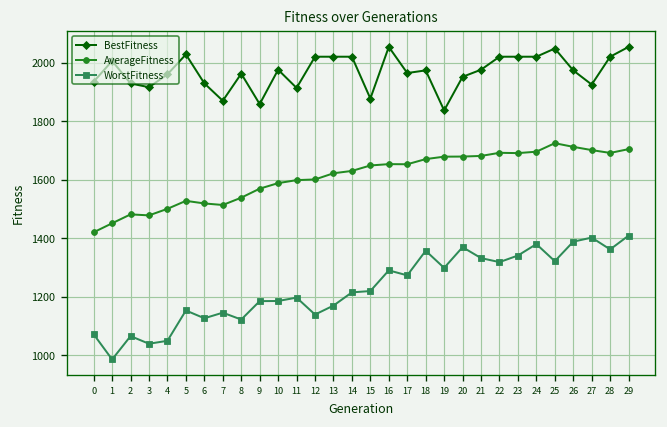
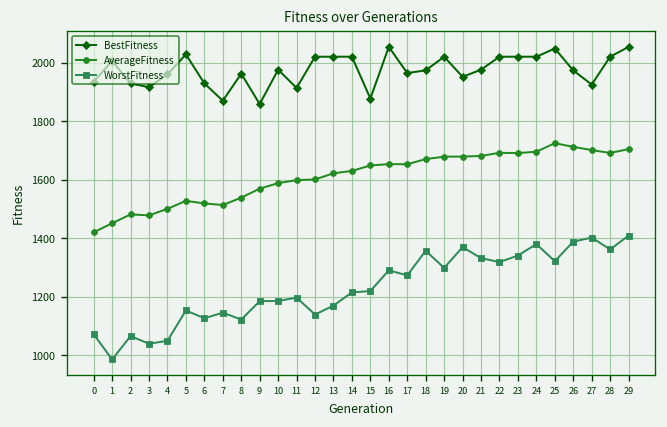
  {
    "BestFitness": {
      "3": 1920,
      "5": 2030,
      "6": 1930,
      "7": 1870,
      "8": 1960,
      "9": 1860,
      "10": 1980,
      "11": 1910,
      "12": 2020,
      "13": 2020,
      "14": 2020,
      "15": 1880,
      "16": 2050,
      "17": 1960,
      "18": 1970,
-     "19": 1840,
+     "19": 2020,
      "20": 1950,
      "21": 1980,
      "22": 2020,
      "23": 2020,
      "24": 2020,
      "25": 2050,
      "26": 1970,
      "27": 1930,
      "28": 2020,
      "29": 2050
    }
  }
